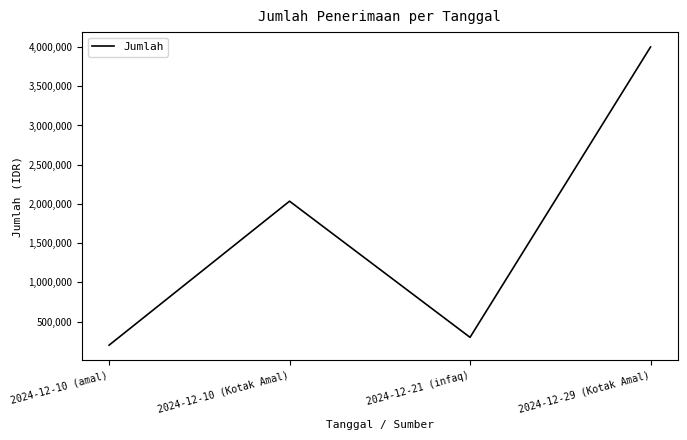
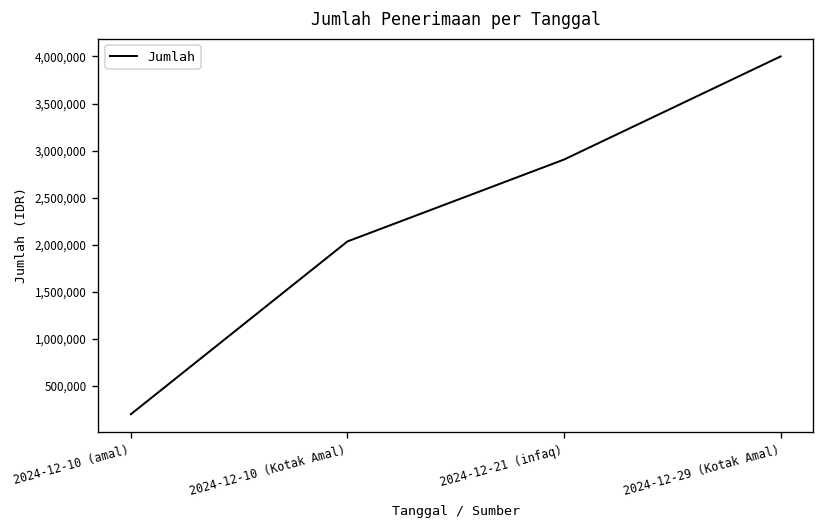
  {
    "2024-12-10 (amal)": "200,000",
    "2024-12-10 (Kotak Amal)": "2,000,000",
-   "2024-12-21 (infaq)": "300,000",
+   "2024-12-21 (infaq)": "2,900,000",
    "2024-12-29 (Kotak Amal)": "4,000,000"
  }
